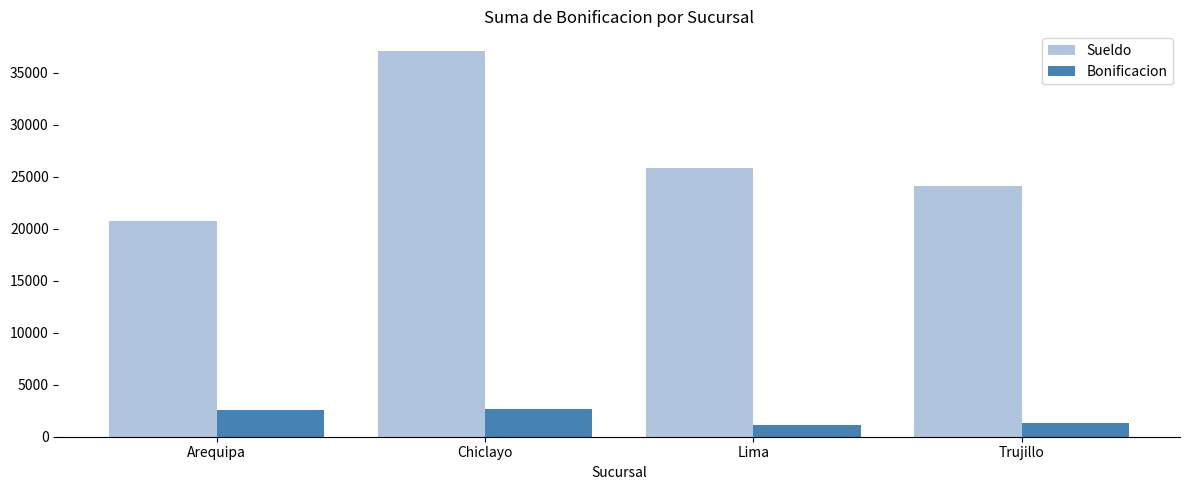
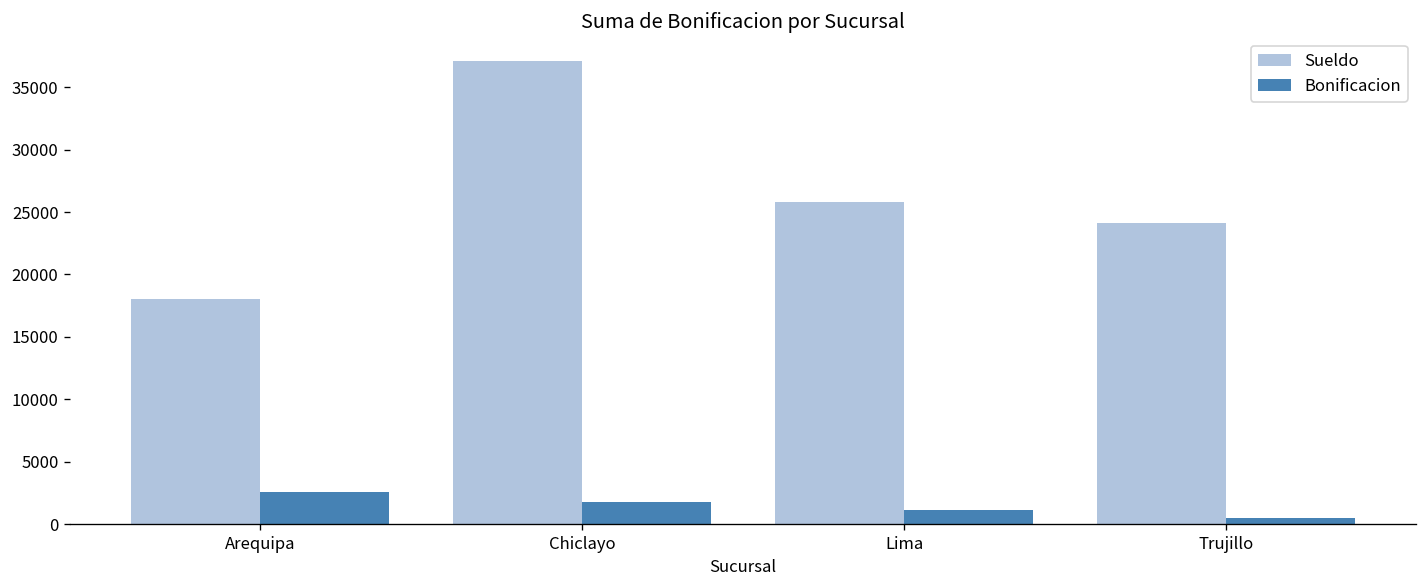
  {
    "Sueldo": {
-     "Arequipa": 20700,
+     "Arequipa": 18100,
      "Chiclayo": 37100,
      "Lima": 25800,
      "Trujillo": 24100
    },
    "Bonificacion": {
      "Arequipa": 2600,
-     "Chiclayo": 2700,
+     "Chiclayo": 1700,
      "Lima": 1100,
-     "Trujillo": 1300
+     "Trujillo": 500
    }
  }
